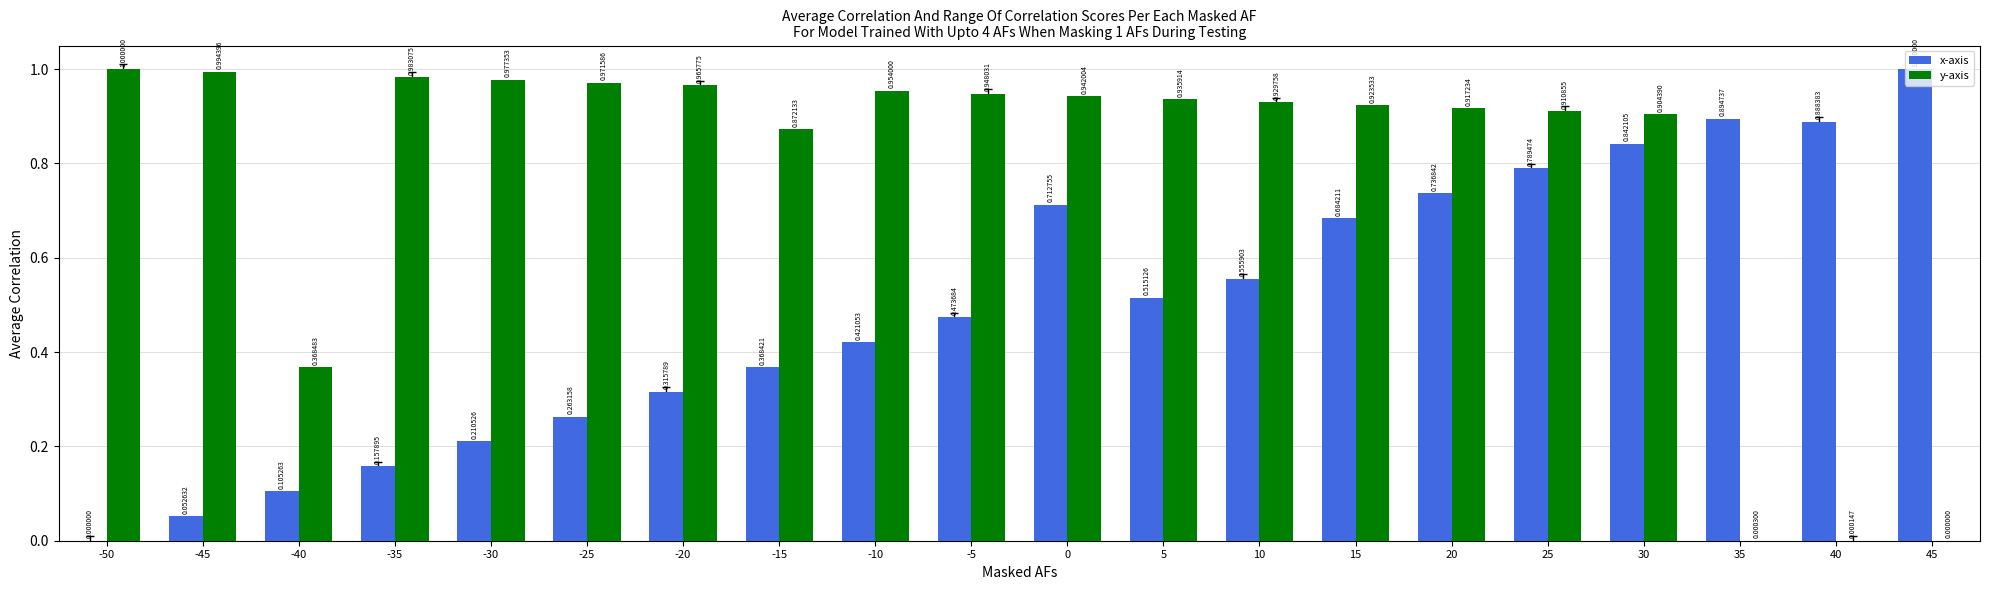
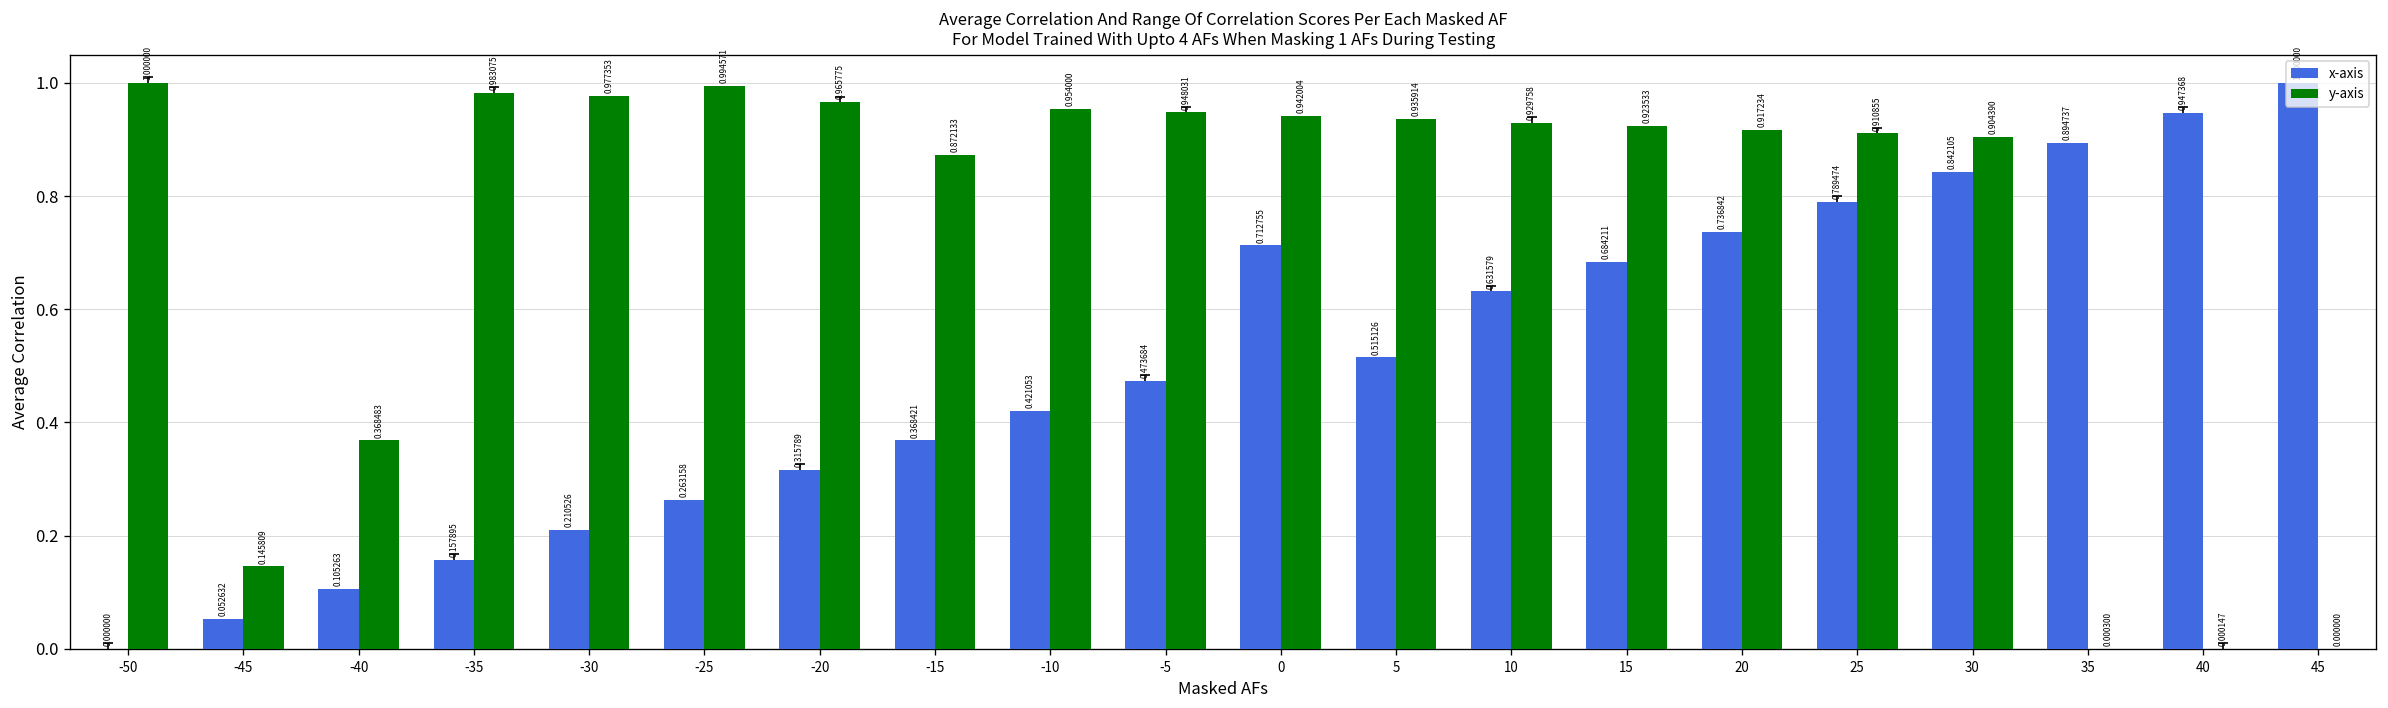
  {
    "x-axis": {
      "-45": 0.052632,
      "-40": 0.105263,
      "-30": 0.210526,
      "-25": 0.263158,
      "-15": 0.368421,
      "-10": 0.421053,
      "0": 0.712755,
      "5": 0.515126,
-     "10": 0.555903,
+     "10": 0.631579,
      "15": 0.684211,
      "20": 0.736842,
      "30": 0.842105,
      "35": 0.894737,
-     "40": 0.888383
+     "40": 0.947368
    },
    "y-axis": {
-     "-45": 0.994396,
+     "-45": 0.145809,
      "-40": 0.368483,
      "-30": 0.977353,
-     "-25": 0.971586,
+     "-25": 0.994571,
      "-15": 0.872133,
      "-10": 0.954000,
      "0": 0.942004,
      "5": 0.935914,
      "15": 0.923533,
      "20": 0.917234,
      "30": 0.904390,
      "35": 0.000300,
      "45": 0.000000
    }
  }
